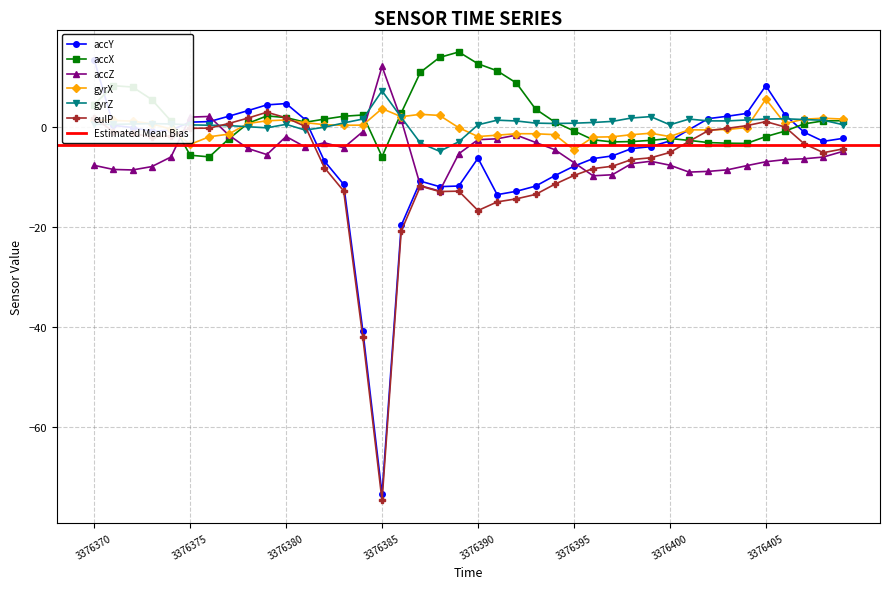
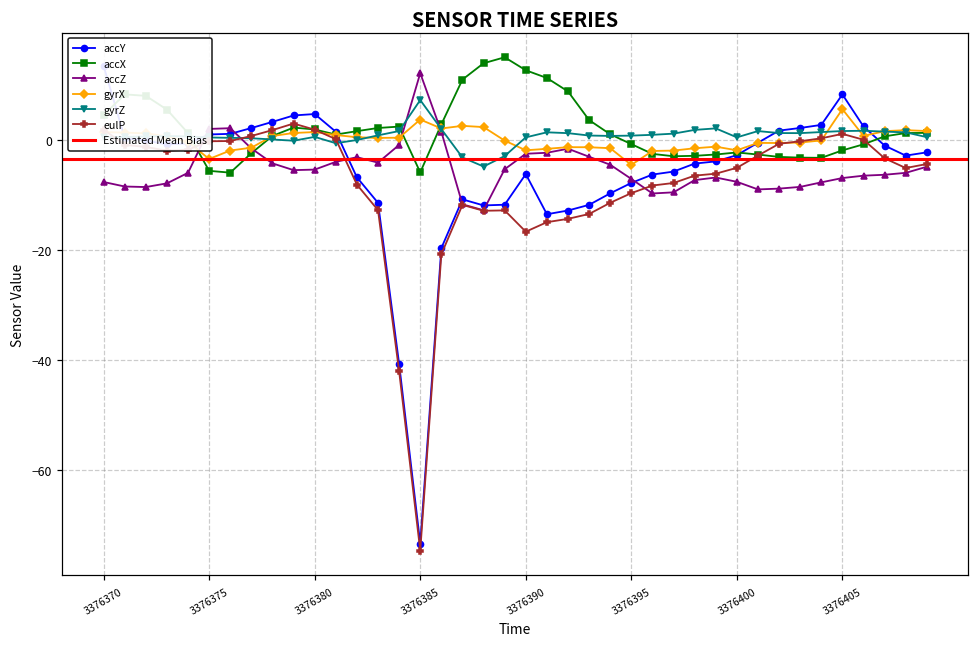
  {
    "accY": {
      "3376380": 5,
      "3376385": -73,
      "3376390": -6,
      "3376395": -8,
      "3376405": 8
    },
    "accX": {
      "3376375": -6,
      "3376385": -6,
      "3376390": 13,
      "3376395": -1,
      "3376405": -2
    },
    "accZ": {
      "3376370": -8,
-     "3376380": -2,
+     "3376380": -5,
      "3376385": 12,
      "3376390": -3,
      "3376395": -7,
      "3376400": -8,
      "3376405": -7
    },
    "gyrX": {
      "3376375": -3,
      "3376385": 4,
      "3376390": -2,
      "3376395": -5,
      "3376405": 6
    },
    "gyrZ": {
      "3376380": 1,
      "3376385": 7,
      "3376390": 0,
      "3376395": 1,
      "3376400": 0,
      "3376405": 2
    },
    "eulP": {
      "3376385": -75,
      "3376390": -17,
      "3376395": -10,
      "3376400": -5,
      "3376405": 1
    }
  }
